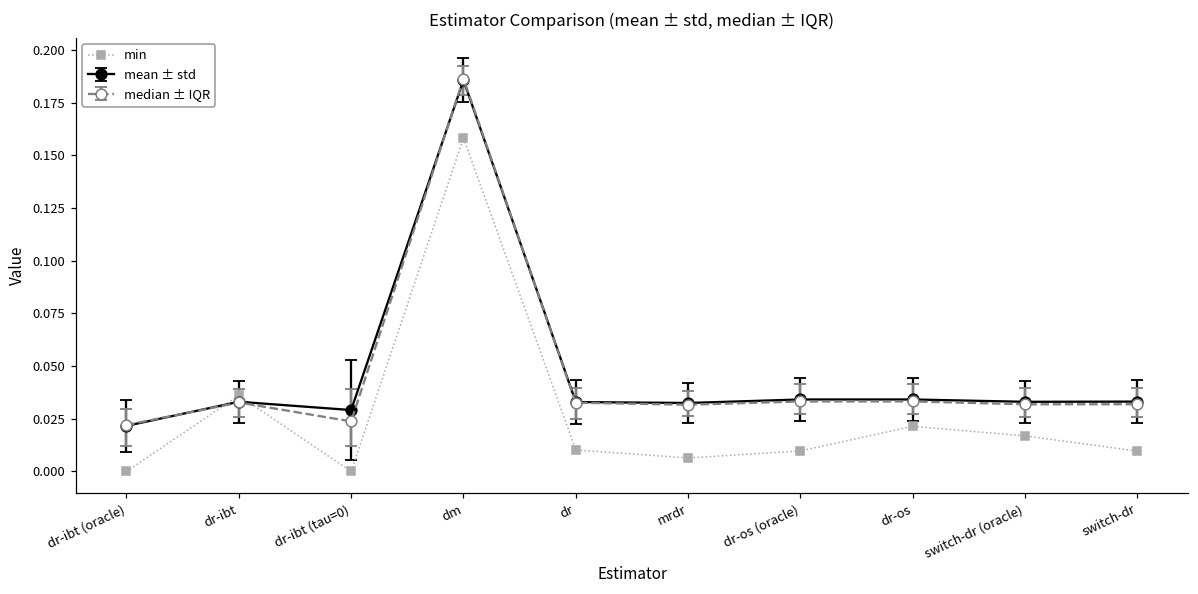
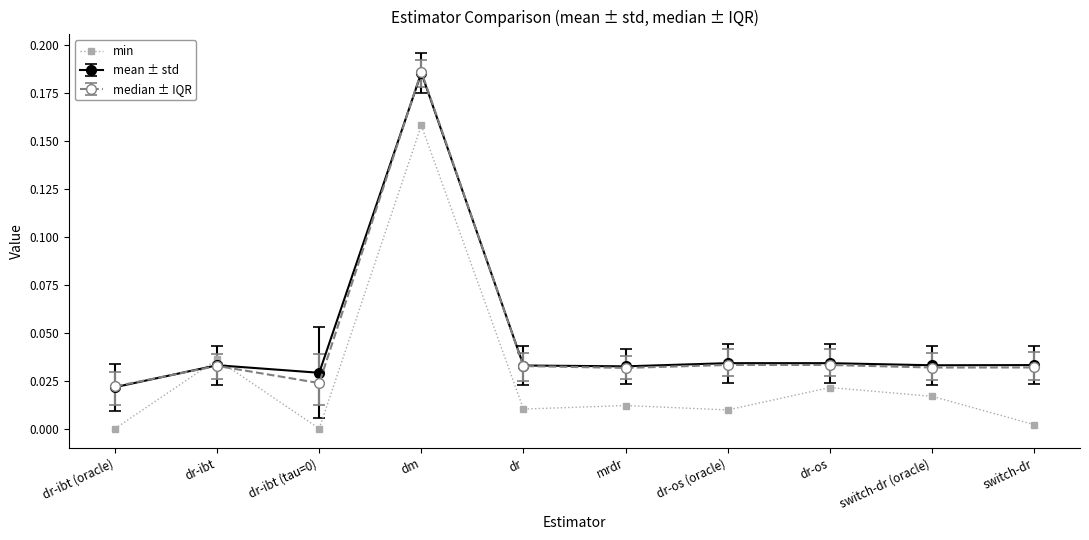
  {
    "min": {
      "dr-ibt (oracle)": 0.000,
      "dr-ibt": 0.036,
      "dr-ibt (tau=0)": 0.000,
      "dm": 0.158,
      "dr": 0.010,
-     "mrdr": 0.006,
+     "mrdr": 0.012,
      "dr-os (oracle)": 0.010,
      "dr-os": 0.021,
      "switch-dr (oracle)": 0.017,
-     "switch-dr": 0.010
+     "switch-dr": 0.002
    }
  }
